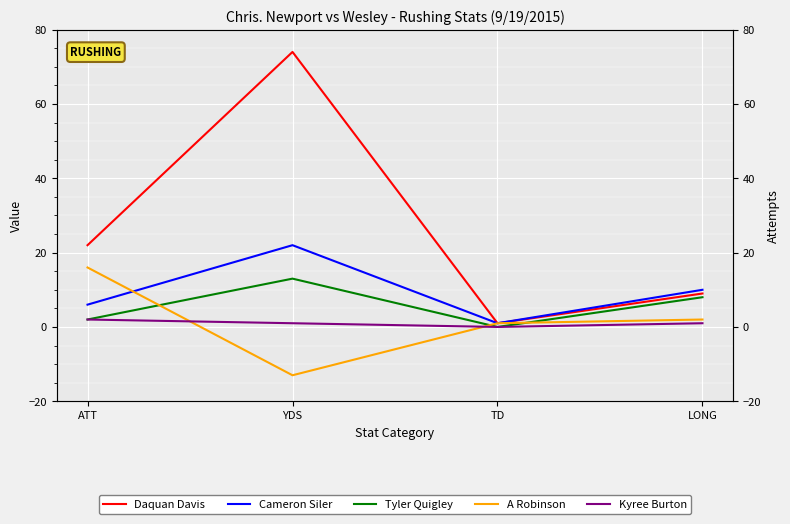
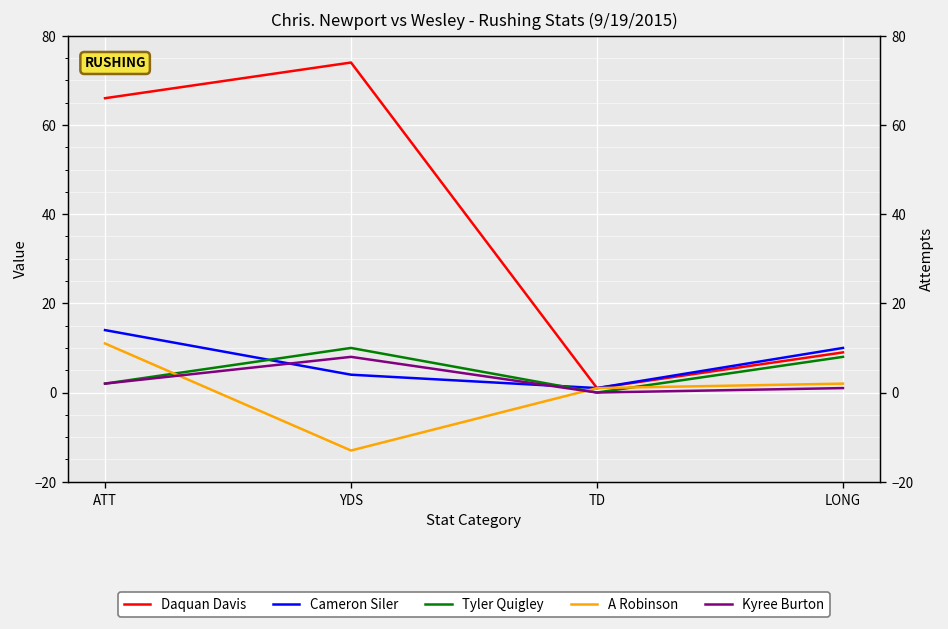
  {
    "Daquan Davis": {
-     "ATT": 22,
+     "ATT": 66,
      "YDS": 74,
      "LONG": 9
    },
    "Cameron Siler": {
-     "ATT": 6,
-     "YDS": 22,
+     "ATT": 14,
+     "YDS": 4,
      "LONG": 10
    },
    "Tyler Quigley": {
-     "YDS": 13,
+     "YDS": 10,
      "LONG": 8
    },
    "A Robinson": {
-     "ATT": 16,
+     "ATT": 11,
      "YDS": -13,
      "LONG": 2
    },
    "Kyree Burton": {
-     "YDS": 1,
+     "YDS": 8,
      "LONG": 1
    }
  }
